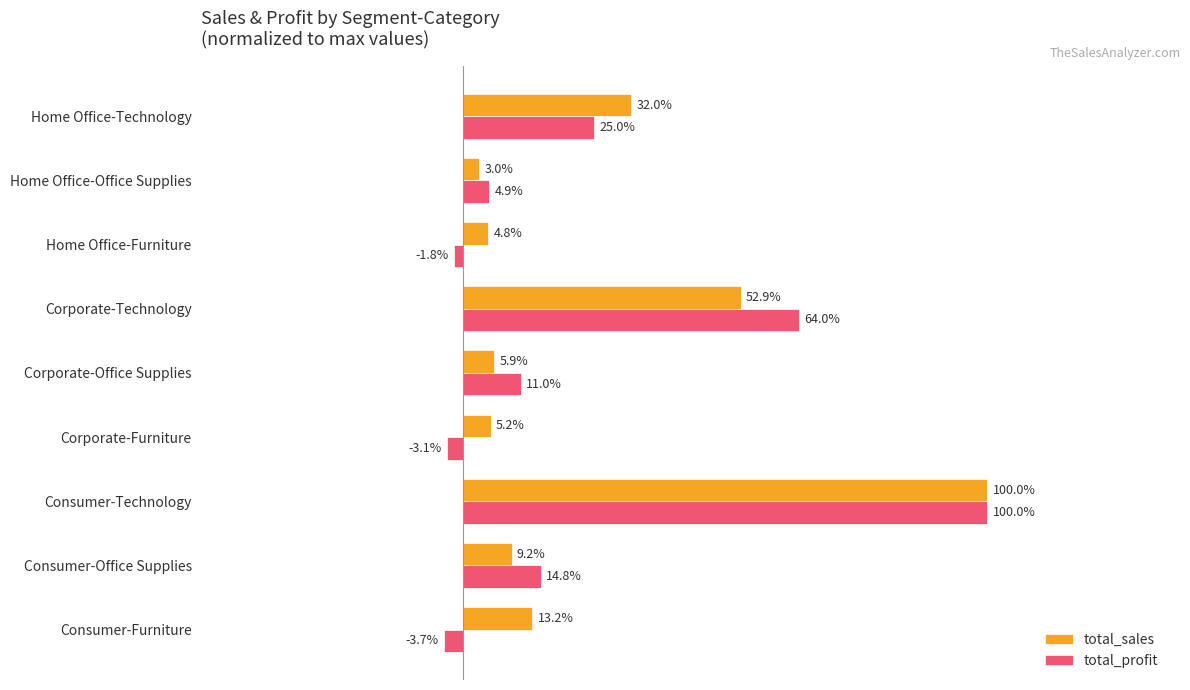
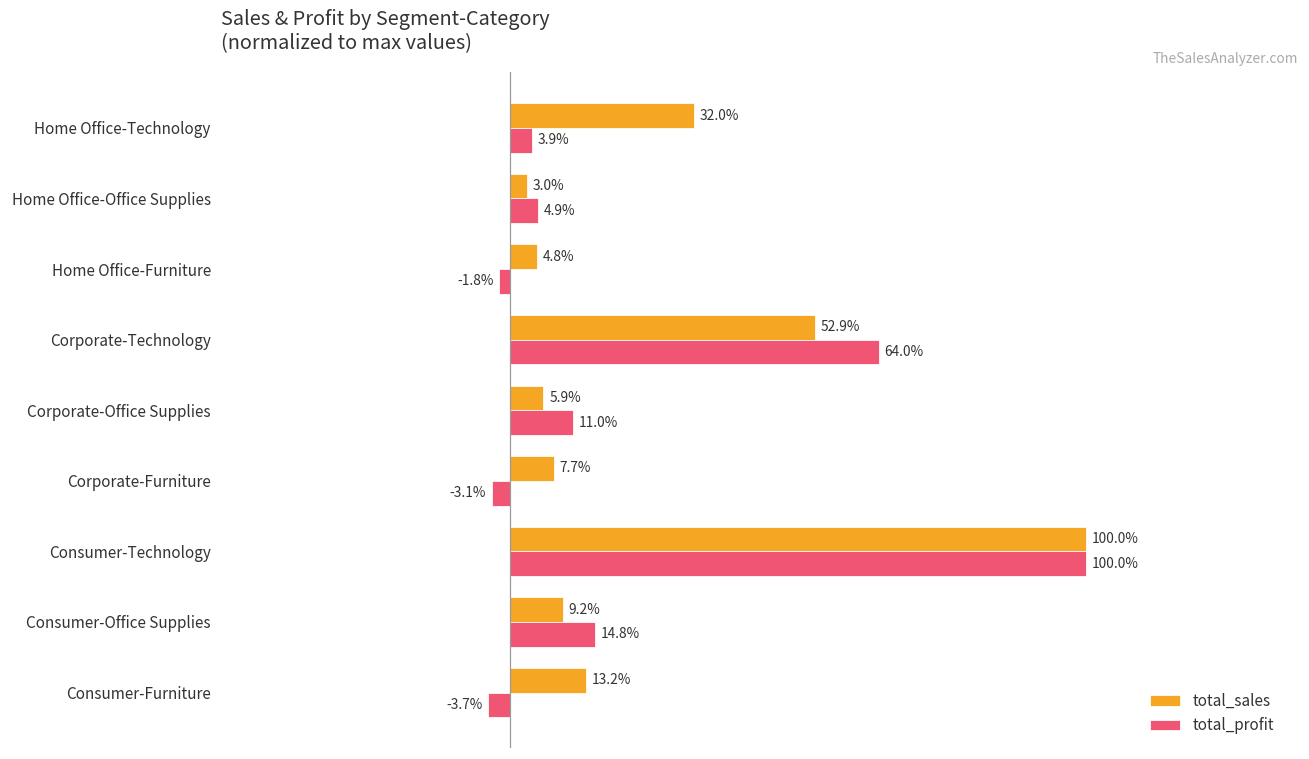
  {
    "total_sales": {
      "Home Office-Technology": "32.0%",
      "Home Office-Office Supplies": "3.0%",
      "Home Office-Furniture": "4.8%",
      "Corporate-Technology": "52.9%",
      "Corporate-Office Supplies": "5.9%",
-     "Corporate-Furniture": "5.2%",
+     "Corporate-Furniture": "7.7%",
      "Consumer-Technology": "100.0%",
      "Consumer-Office Supplies": "9.2%",
      "Consumer-Furniture": "13.2%"
    },
    "total_profit": {
-     "Home Office-Technology": "25.0%",
+     "Home Office-Technology": "3.9%",
      "Home Office-Office Supplies": "4.9%",
      "Home Office-Furniture": "-1.8%",
      "Corporate-Technology": "64.0%",
      "Corporate-Office Supplies": "11.0%",
      "Corporate-Furniture": "-3.1%",
      "Consumer-Technology": "100.0%",
      "Consumer-Office Supplies": "14.8%",
      "Consumer-Furniture": "-3.7%"
    }
  }
